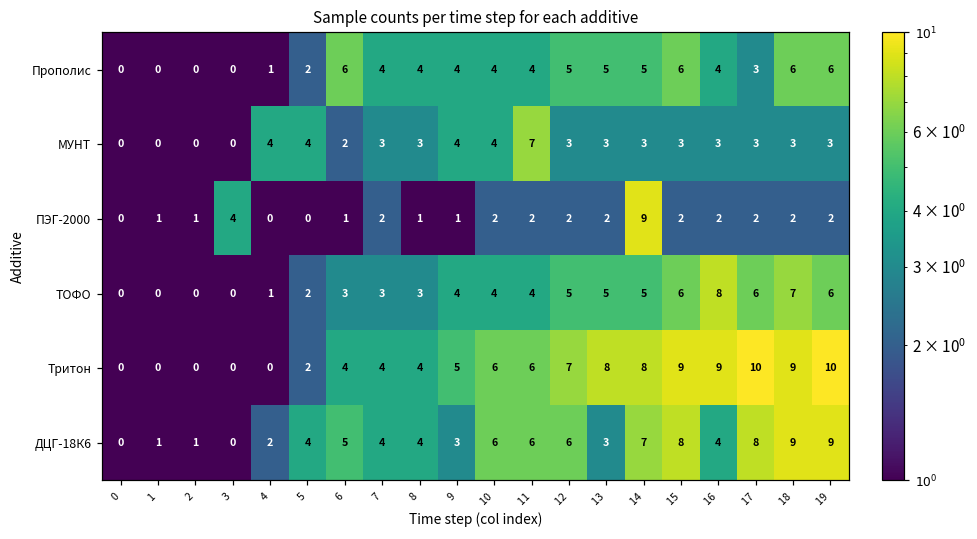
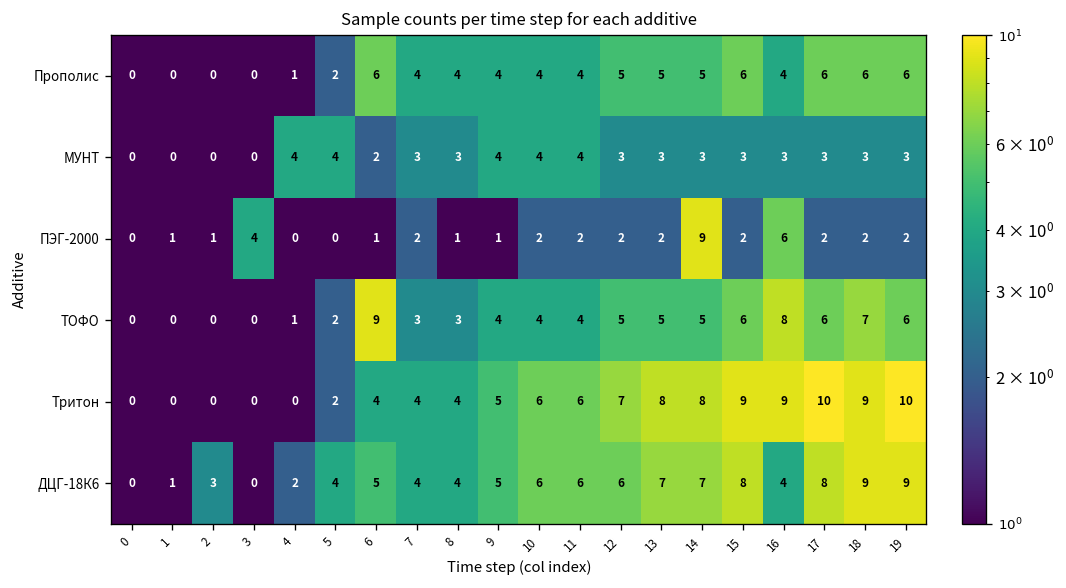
  {
    "Прополис": {
      "0": 0,
      "1": 0,
      "2": 0,
      "3": 0,
      "4": 1,
      "5": 2,
      "6": 6,
      "7": 4,
      "8": 4,
      "9": 4,
      "10": 4,
      "11": 4,
      "12": 5,
      "13": 5,
      "14": 5,
      "15": 6,
      "16": 4,
-     "17": 3,
+     "17": 6,
      "18": 6,
      "19": 6
    },
    "МУНТ": {
      "0": 0,
      "1": 0,
      "2": 0,
      "3": 0,
      "4": 4,
      "5": 4,
      "6": 2,
      "7": 3,
      "8": 3,
      "9": 4,
      "10": 4,
-     "11": 7,
+     "11": 4,
      "12": 3,
      "13": 3,
      "14": 3,
      "15": 3,
      "16": 3,
      "17": 3,
      "18": 3,
      "19": 3
    },
    "ПЭГ-2000": {
      "0": 0,
      "1": 1,
      "2": 1,
      "3": 4,
      "4": 0,
      "5": 0,
      "6": 1,
      "7": 2,
      "8": 1,
      "9": 1,
      "10": 2,
      "11": 2,
      "12": 2,
      "13": 2,
      "14": 9,
      "15": 2,
-     "16": 2,
+     "16": 6,
      "17": 2,
      "18": 2,
      "19": 2
    },
    "ТОФО": {
      "0": 0,
      "1": 0,
      "2": 0,
      "3": 0,
      "4": 1,
      "5": 2,
-     "6": 3,
+     "6": 9,
      "7": 3,
      "8": 3,
      "9": 4,
      "10": 4,
      "11": 4,
      "12": 5,
      "13": 5,
      "14": 5,
      "15": 6,
      "16": 8,
      "17": 6,
      "18": 7,
      "19": 6
    },
    "Тритон": {
      "0": 0,
      "1": 0,
      "2": 0,
      "3": 0,
      "4": 0,
      "5": 2,
      "6": 4,
      "7": 4,
      "8": 4,
      "9": 5,
      "10": 6,
      "11": 6,
      "12": 7,
      "13": 8,
      "14": 8,
      "15": 9,
      "16": 9,
      "17": 10,
      "18": 9,
      "19": 10
    },
    "ДЦГ-18К6": {
      "0": 0,
      "1": 1,
-     "2": 1,
+     "2": 3,
      "3": 0,
      "4": 2,
      "5": 4,
      "6": 5,
      "7": 4,
      "8": 4,
-     "9": 3,
+     "9": 5,
      "10": 6,
      "11": 6,
      "12": 6,
-     "13": 3,
+     "13": 7,
      "14": 7,
      "15": 8,
      "16": 4,
      "17": 8,
      "18": 9,
      "19": 9
    }
  }
